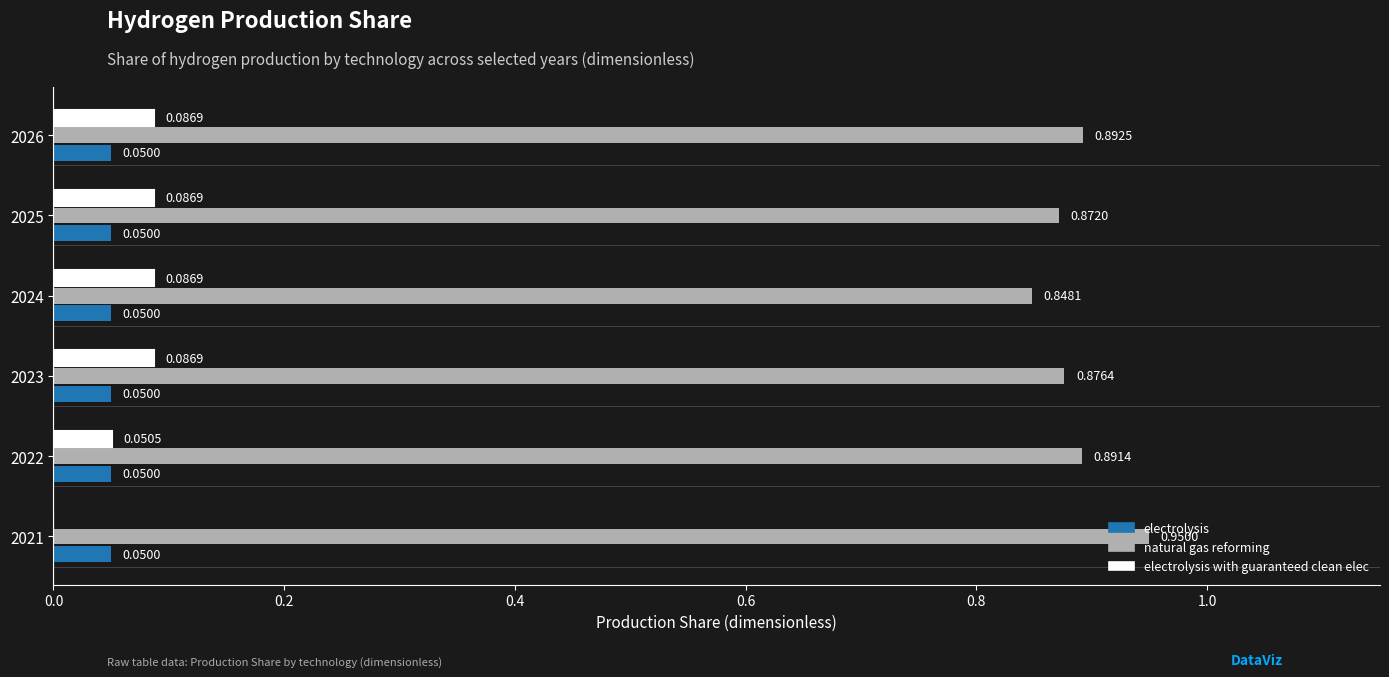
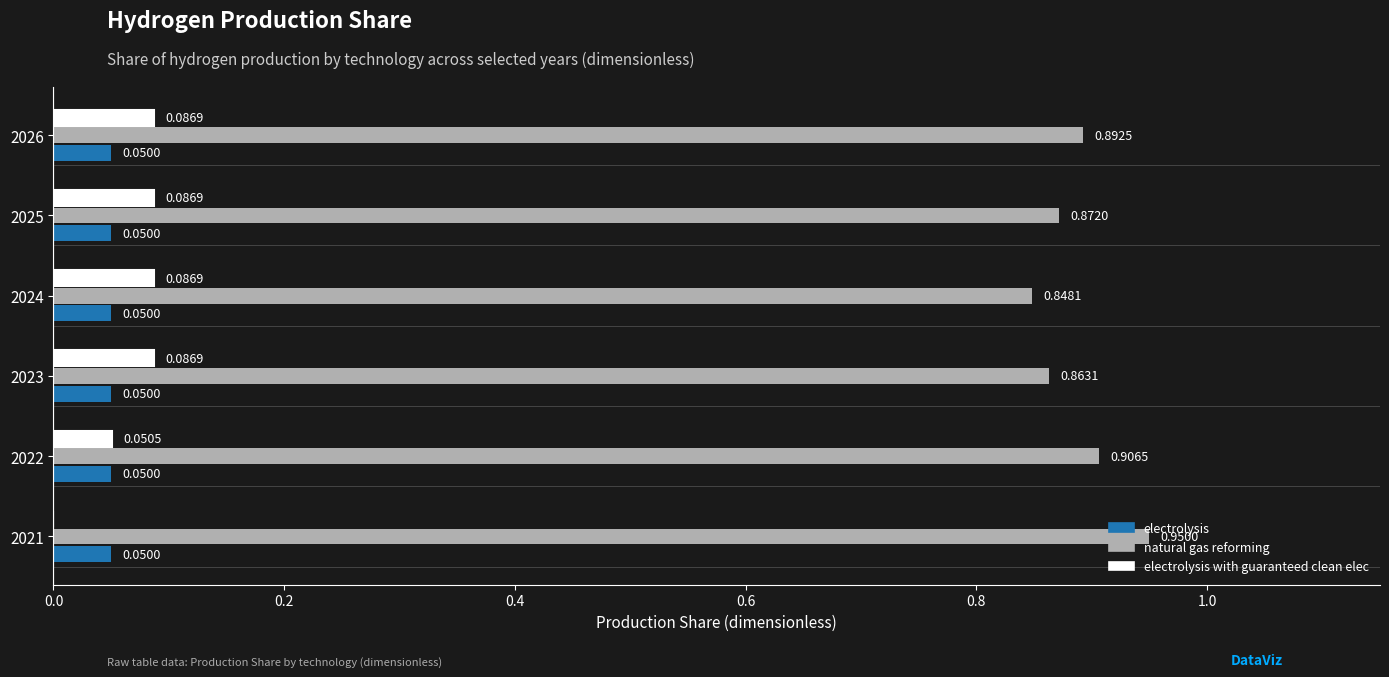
  {
    "electrolysis": {
      "2026": 0.0500,
      "2025": 0.0500,
      "2024": 0.0500,
      "2023": 0.0500,
      "2022": 0.0500,
      "2021": 0.0500
    },
    "natural gas reforming": {
      "2026": 0.8925,
      "2025": 0.8720,
      "2024": 0.8481,
-     "2023": 0.8764,
-     "2022": 0.8914,
+     "2023": 0.8631,
+     "2022": 0.9065,
      "2021": 0.9500
    },
    "electrolysis with guaranteed clean elec": {
      "2026": 0.0869,
      "2025": 0.0869,
      "2024": 0.0869,
      "2023": 0.0869,
      "2022": 0.0505
    }
  }
